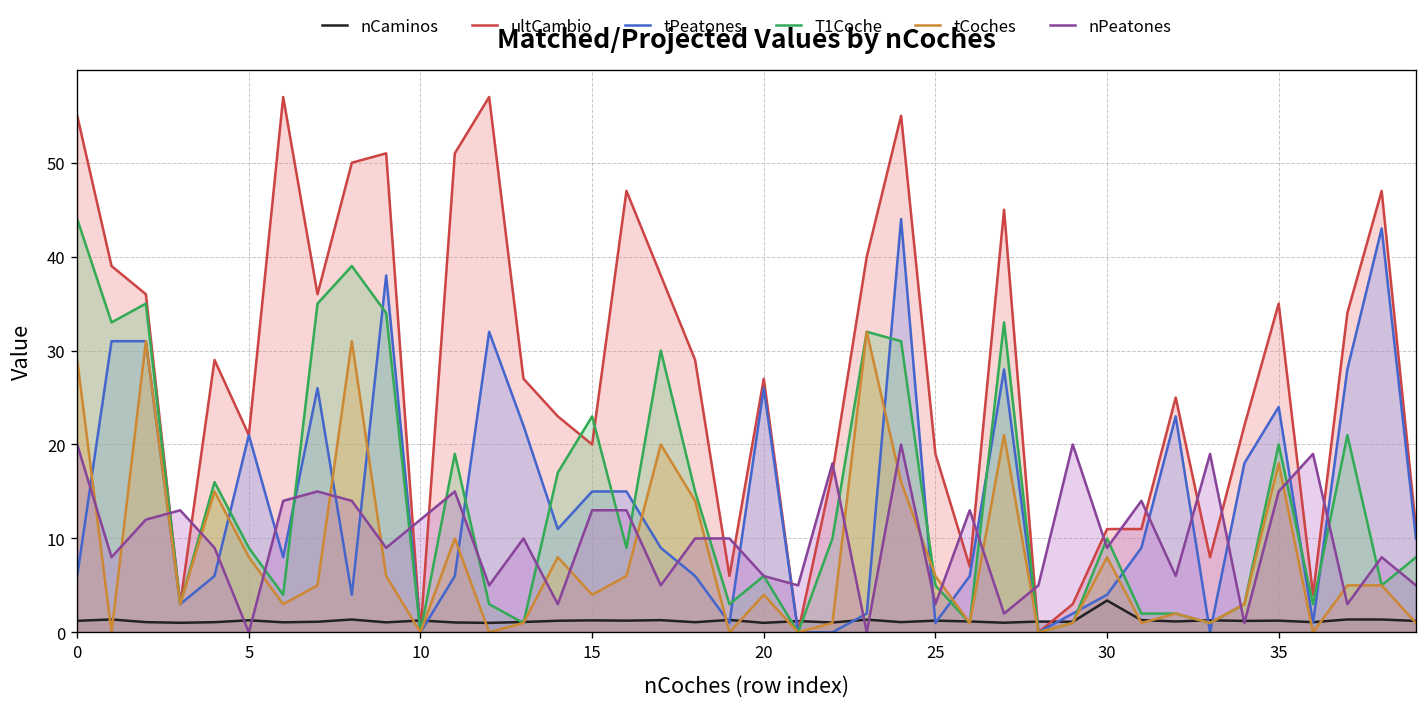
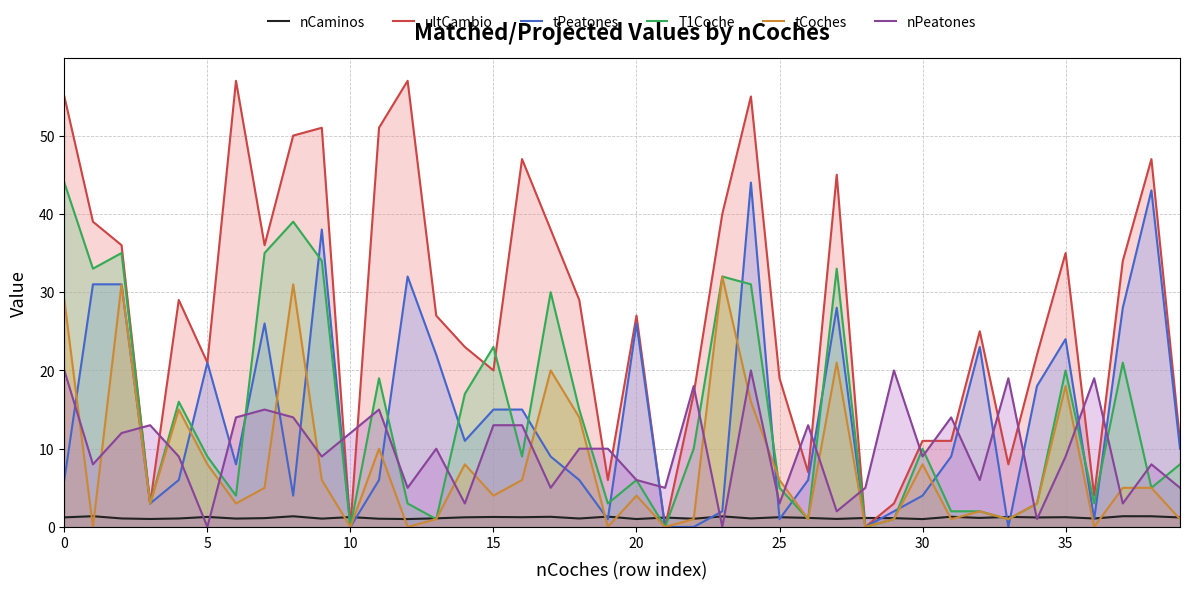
  {
    "nCaminos": {
      "0": 1,
      "5": 1,
      "10": 1,
      "15": 1,
      "20": 1,
-     "30": 3,
+     "30": 1,
      "35": 1
    },
    "ultCambio": {
      "0": 55,
      "15": 20,
      "20": 27,
      "25": 19,
      "30": 11,
      "35": 35
    },
    "tPeatones": {
      "0": 6,
      "15": 15,
      "20": 26,
      "30": 4,
      "35": 24
    },
    "T1Coche": {
      "0": 44,
      "5": 9,
      "15": 23,
      "25": 5,
      "30": 10,
      "35": 20
    },
    "tCoches": {
      "0": 29,
      "5": 8,
      "15": 4,
      "20": 4,
      "25": 6,
      "30": 8,
      "35": 18
    },
    "nPeatones": {
      "0": 20,
      "5": 0,
      "10": 12,
      "15": 13,
      "25": 3,
      "30": 9,
-     "35": 15
+     "35": 9
    }
  }
